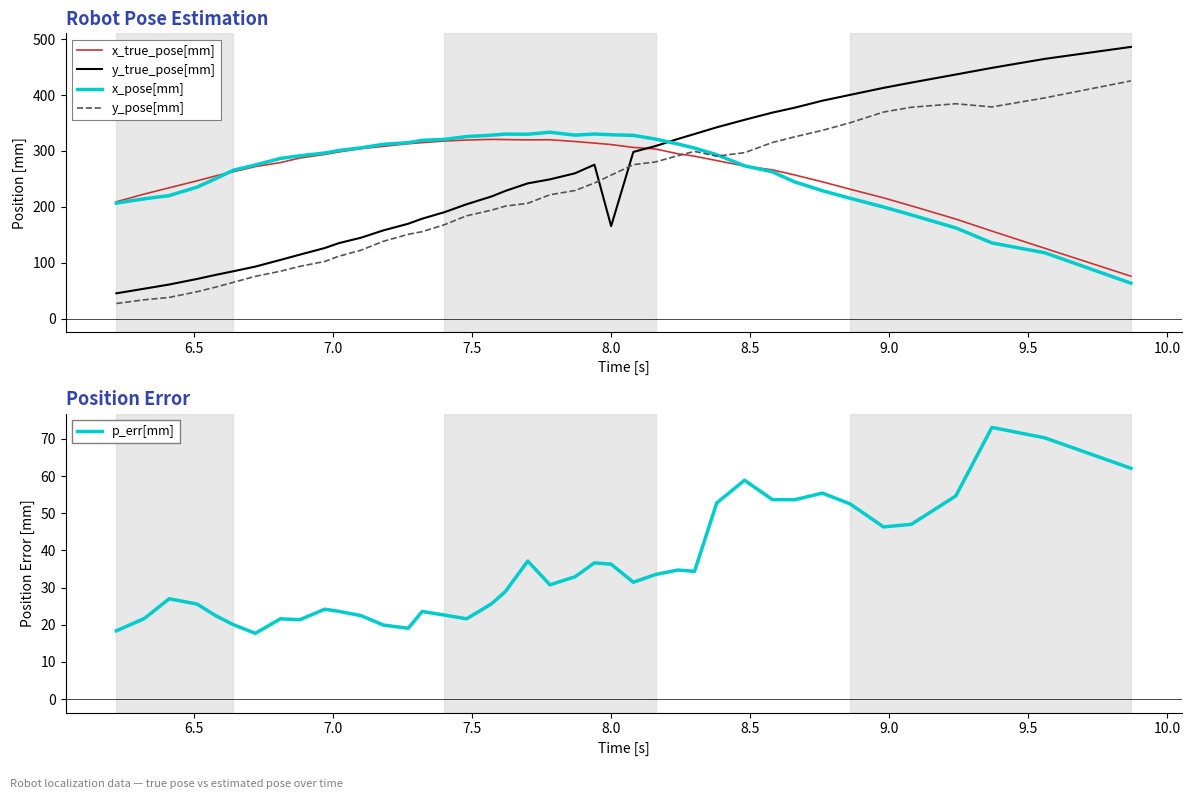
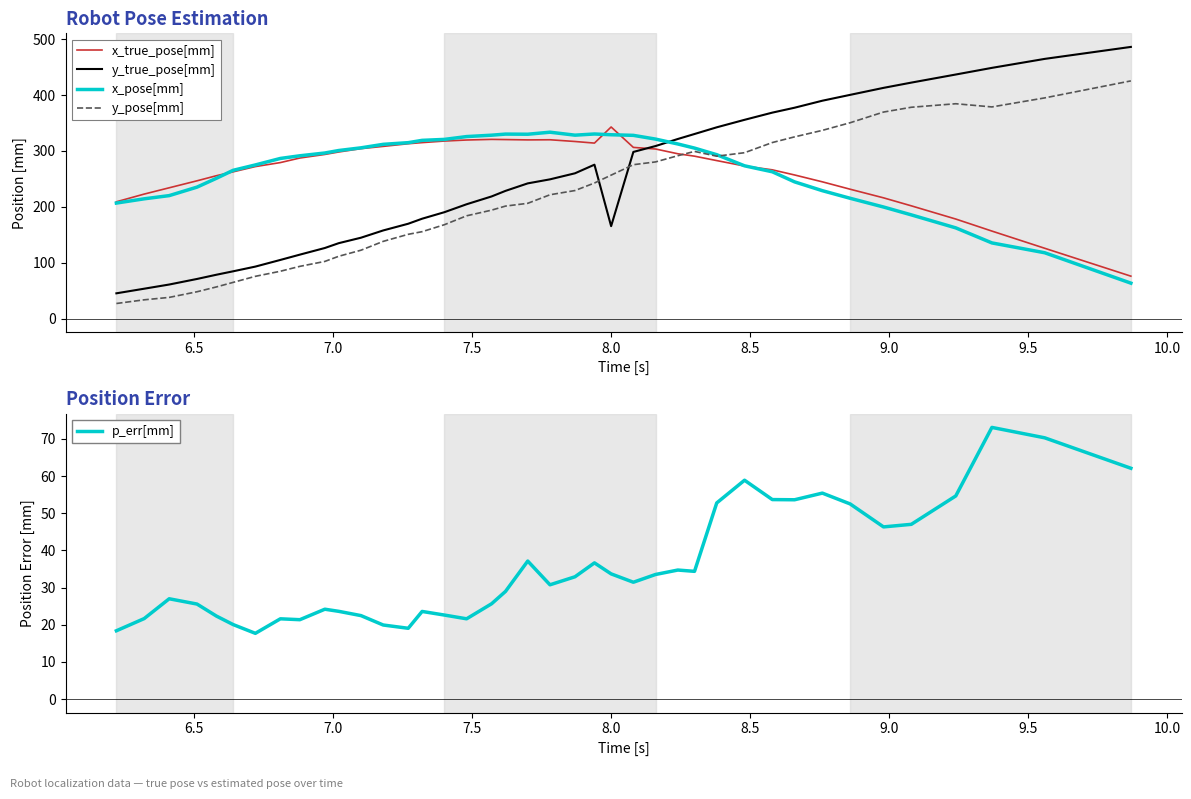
  {
    "Robot Pose Estimation": {
      "x_true_pose[mm]": {
-       "8.0": 310
+       "8.0": 340
      },
      "y_true_pose[mm]": {
        "8.0": 170
      },
      "x_pose[mm]": {
        "8.0": 330
      },
      "y_pose[mm]": {
        "8.0": 260
      }
    },
    "Position Error": {
-     "8.0": 36
+     "8.0": 34
    }
  }
